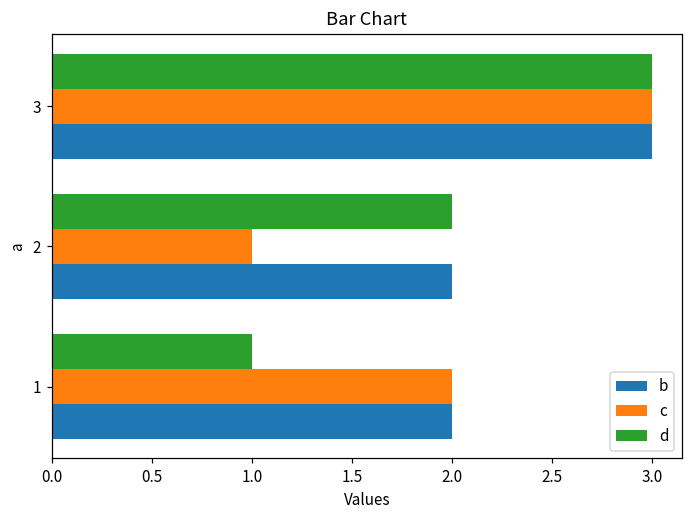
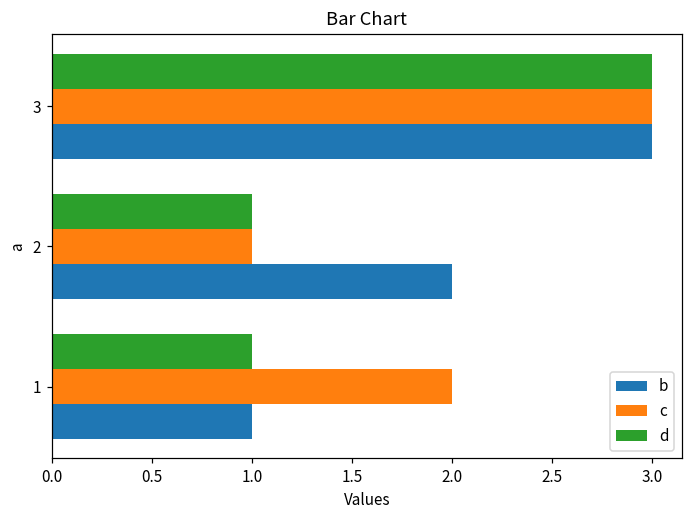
  {
    "b": {
      "3": 3,
      "2": 2,
-     "1": 2
+     "1": 1
    },
    "c": {
      "3": 3,
      "2": 1,
      "1": 2
    },
    "d": {
      "3": 3,
-     "2": 2,
+     "2": 1,
      "1": 1
    }
  }
